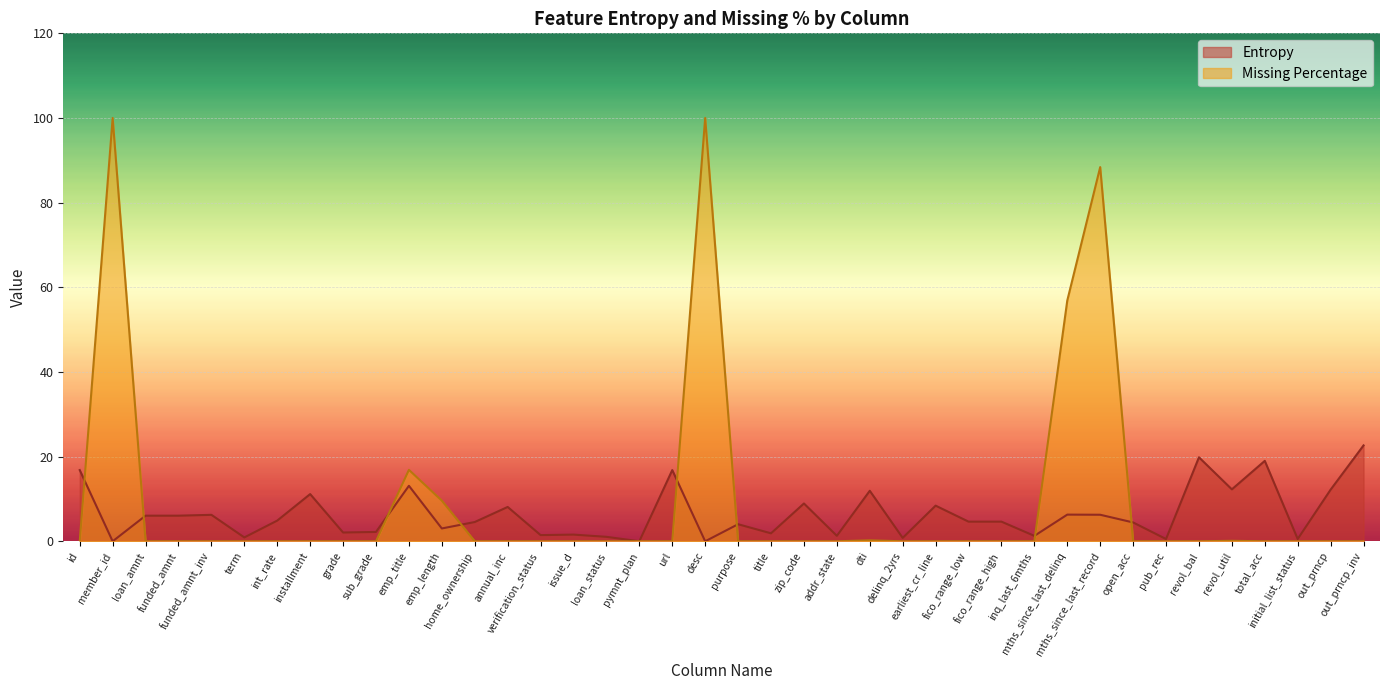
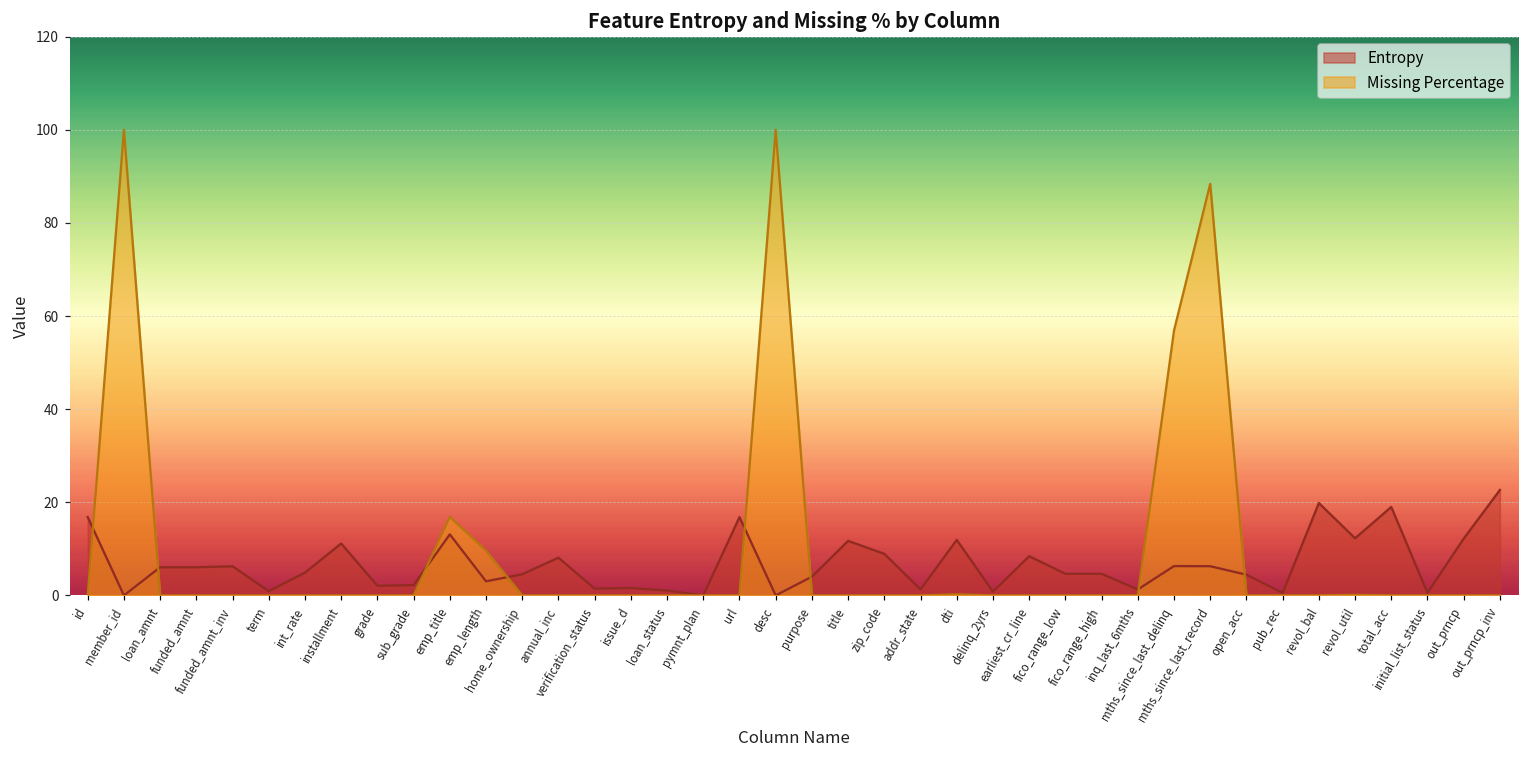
  {
    "Entropy": {
      "id": 17,
      "member_id": 0,
      "loan_amnt": 6,
      "funded_amnt": 6,
      "funded_amnt_inv": 6,
      "term": 1,
      "int_rate": 5,
      "installment": 11,
      "grade": 2,
      "sub_grade": 2,
      "emp_title": 13,
      "emp_length": 3,
      "home_ownership": 5,
      "annual_inc": 8,
      "verification_status": 1,
      "issue_d": 2,
      "loan_status": 1,
      "url": 17,
      "desc": 0,
      "purpose": 4,
-     "title": 2,
+     "title": 12,
      "zip_code": 9,
      "addr_state": 1,
      "dti": 12,
      "delinq_2yrs": 1,
      "earliest_cr_line": 8,
      "fico_range_low": 5,
      "fico_range_high": 5,
      "inq_last_6mths": 1,
      "mths_since_last_delinq": 6,
      "mths_since_last_record": 6,
      "open_acc": 4,
      "revol_bal": 20,
      "revol_util": 12,
      "total_acc": 19,
      "out_prncp": 12,
      "out_prncp_inv": 23
    },
    "Missing Percentage": {
      "id": 0,
      "member_id": 100,
      "loan_amnt": 0,
      "funded_amnt": 0,
      "funded_amnt_inv": 0,
      "term": 0,
      "int_rate": 0,
      "installment": 0,
      "grade": 0,
      "sub_grade": 0,
      "emp_title": 17,
      "emp_length": 10,
      "home_ownership": 0,
      "annual_inc": 0,
      "verification_status": 0,
      "issue_d": 0,
      "loan_status": 0,
      "url": 0,
      "desc": 100,
      "purpose": 0,
      "title": 0,
      "zip_code": 0,
      "addr_state": 0,
      "dti": 0,
      "delinq_2yrs": 0,
      "earliest_cr_line": 0,
      "fico_range_low": 0,
      "fico_range_high": 0,
      "inq_last_6mths": 0,
      "mths_since_last_delinq": 57,
      "mths_since_last_record": 88,
      "open_acc": 0,
      "revol_bal": 0,
      "revol_util": 0,
      "total_acc": 0,
      "out_prncp": 0,
      "out_prncp_inv": 0
    }
  }
